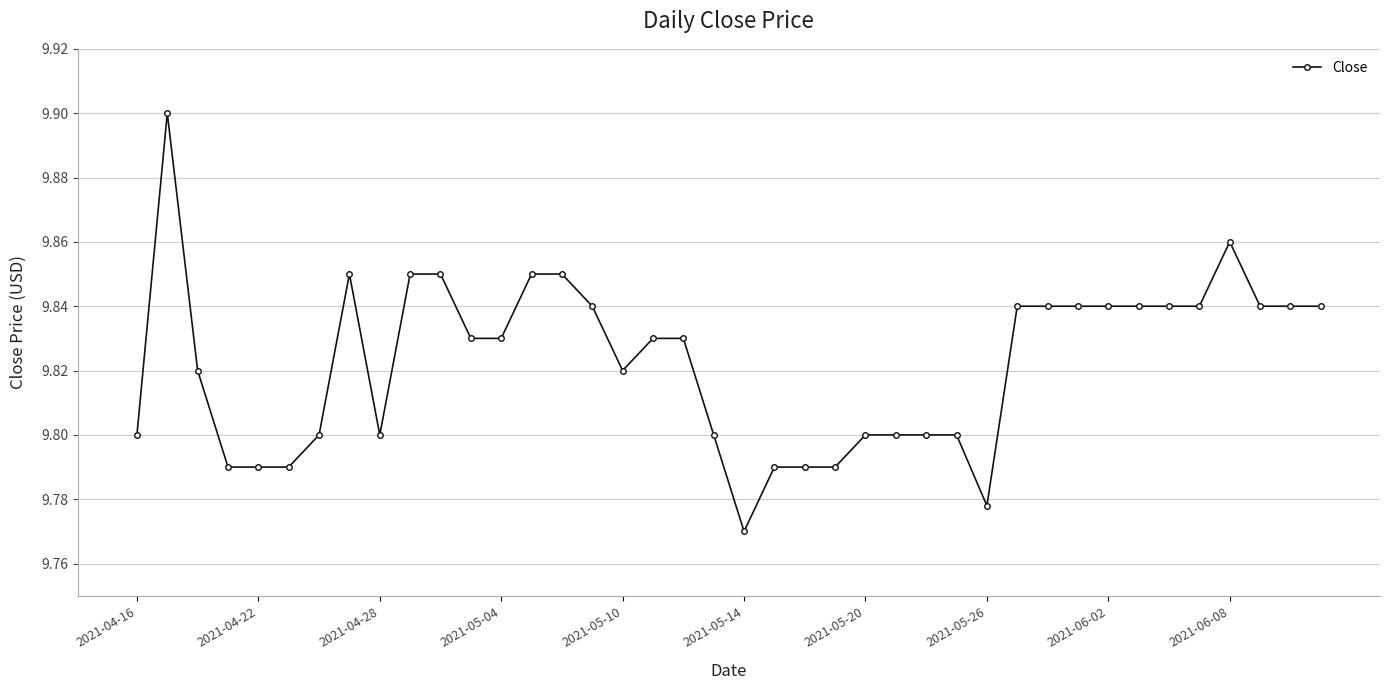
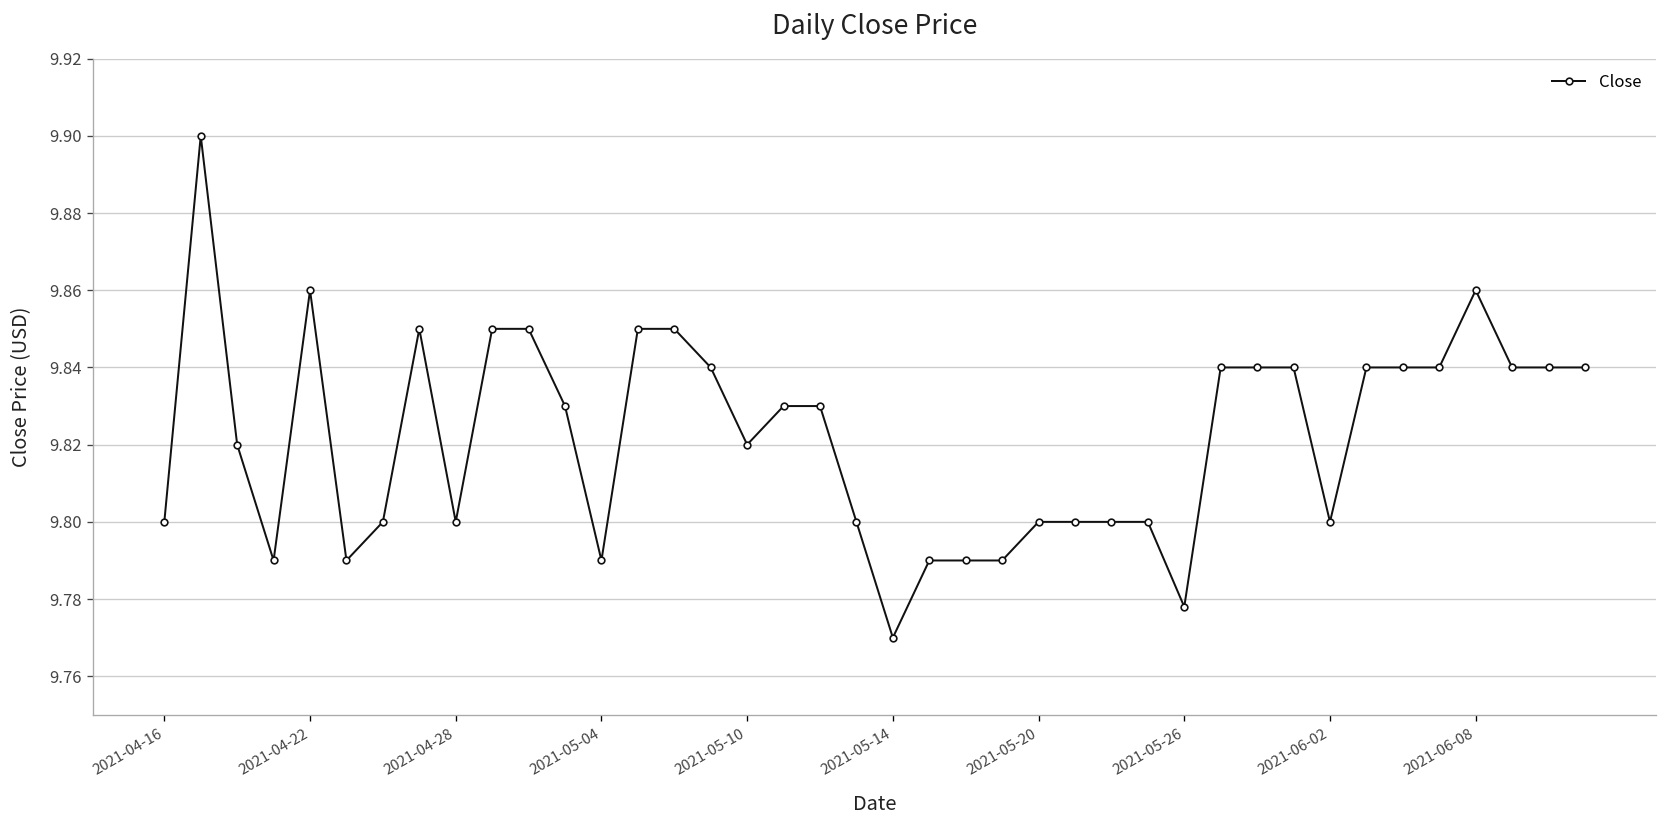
  {
    "2021-04-16": 9.80,
-   "2021-04-22": 9.79,
+   "2021-04-22": 9.86,
    "2021-04-28": 9.80,
-   "2021-05-04": 9.83,
+   "2021-05-04": 9.79,
    "2021-05-10": 9.82,
    "2021-05-14": 9.77,
    "2021-05-20": 9.80,
    "2021-05-26": 9.778,
-   "2021-06-02": 9.84,
+   "2021-06-02": 9.80,
    "2021-06-08": 9.86
  }
